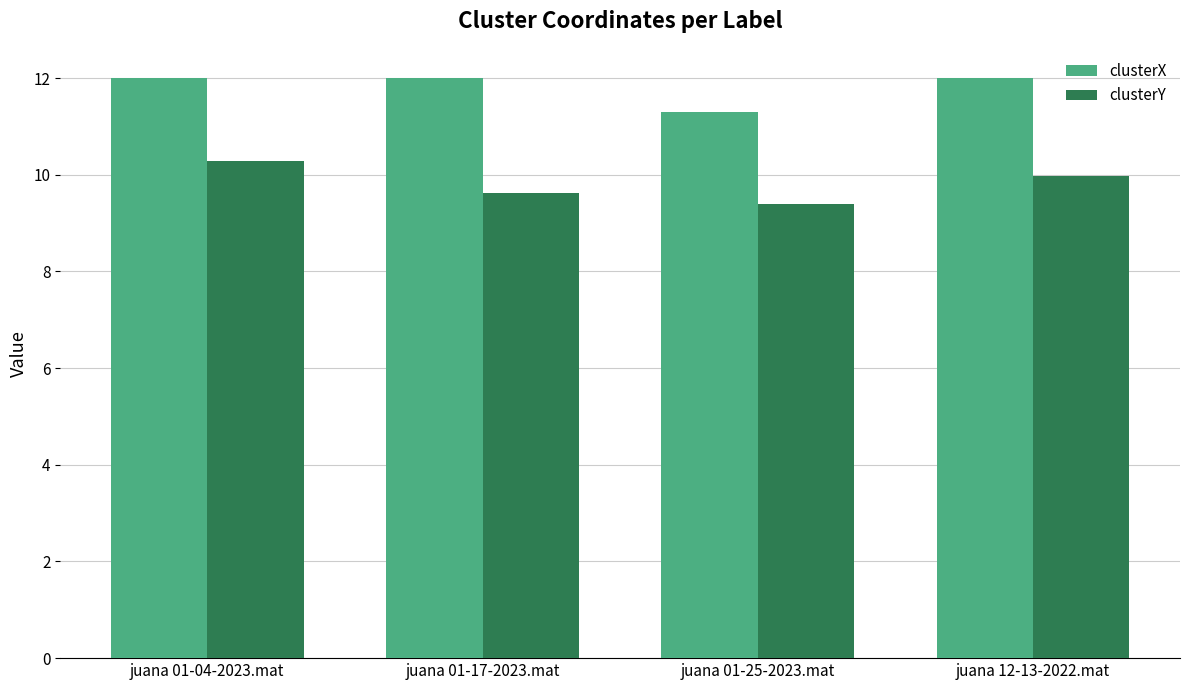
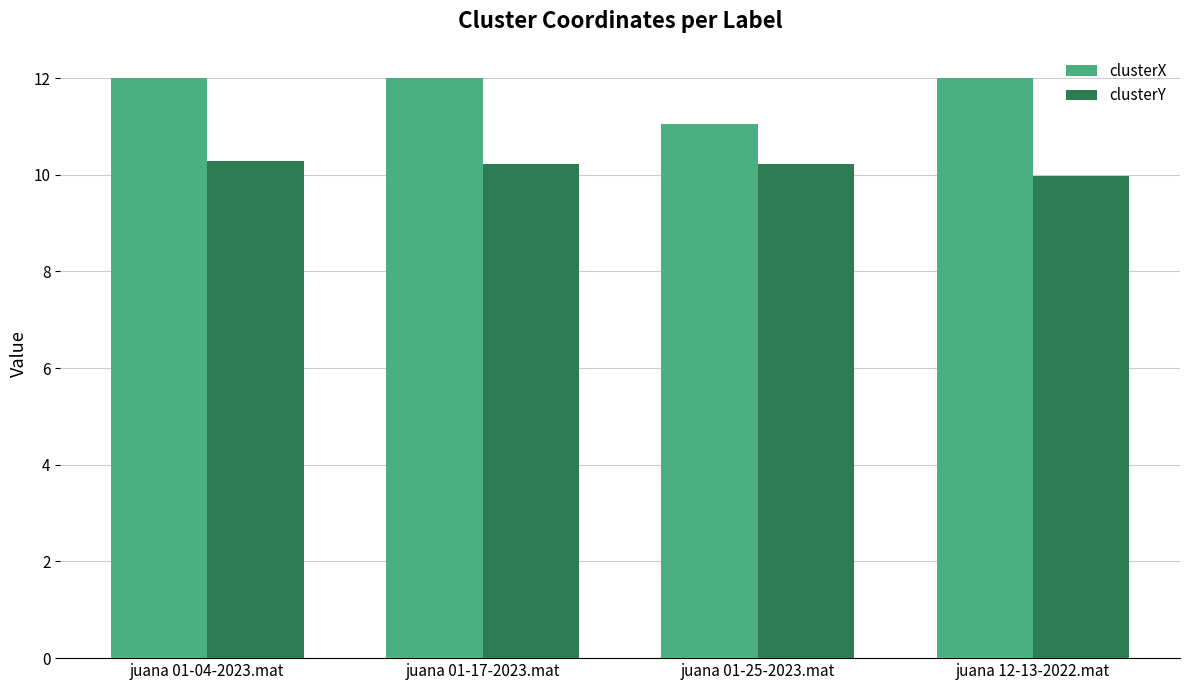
  {
    "clusterX": {
      "juana 01-04-2023.mat": 12.0,
      "juana 01-17-2023.mat": 12.0,
-     "juana 01-25-2023.mat": 11.3,
+     "juana 01-25-2023.mat": 11.0,
      "juana 12-13-2022.mat": 12.0
    },
    "clusterY": {
      "juana 01-04-2023.mat": 10.3,
-     "juana 01-17-2023.mat": 9.6,
-     "juana 01-25-2023.mat": 9.4,
+     "juana 01-17-2023.mat": 10.2,
+     "juana 01-25-2023.mat": 10.2,
      "juana 12-13-2022.mat": 10.0
    }
  }
